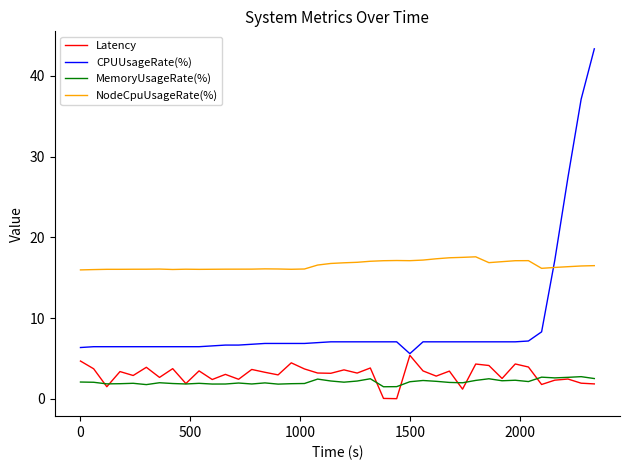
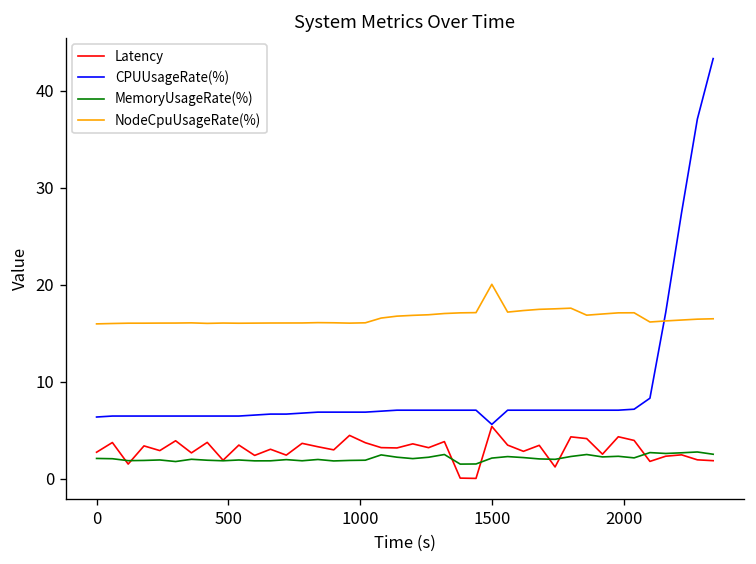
  {
    "Latency": {
-     "0": 5
+     "0": 3
    },
    "CPUUsageRate(%)": {
      "0": 6
    },
    "MemoryUsageRate(%)": {
      "0": 2,
      "1500": 2
    },
    "NodeCpuUsageRate(%)": {
      "0": 16,
-     "1500": 17
+     "1500": 20
    }
  }
